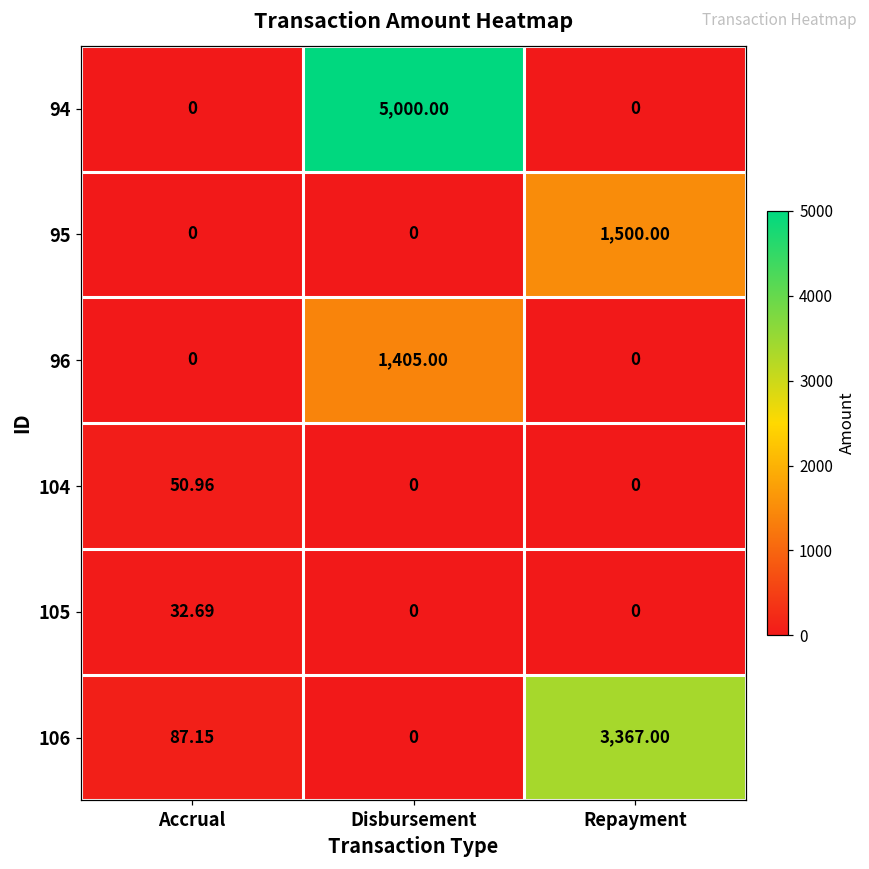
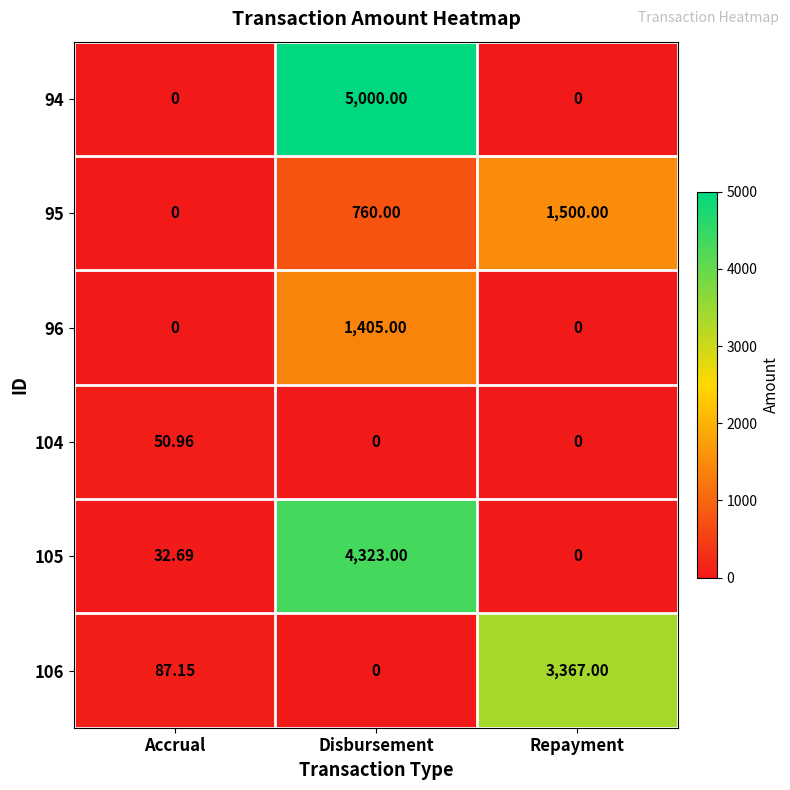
  {
    "94": {
      "Accrual": "0",
      "Disbursement": "5,000.00",
      "Repayment": "0"
    },
    "95": {
      "Accrual": "0",
-     "Disbursement": "0",
+     "Disbursement": "760.00",
      "Repayment": "1,500.00"
    },
    "96": {
      "Accrual": "0",
      "Disbursement": "1,405.00",
      "Repayment": "0"
    },
    "104": {
      "Accrual": "50.96",
      "Disbursement": "0",
      "Repayment": "0"
    },
    "105": {
      "Accrual": "32.69",
-     "Disbursement": "0",
+     "Disbursement": "4,323.00",
      "Repayment": "0"
    },
    "106": {
      "Accrual": "87.15",
      "Disbursement": "0",
      "Repayment": "3,367.00"
    }
  }
